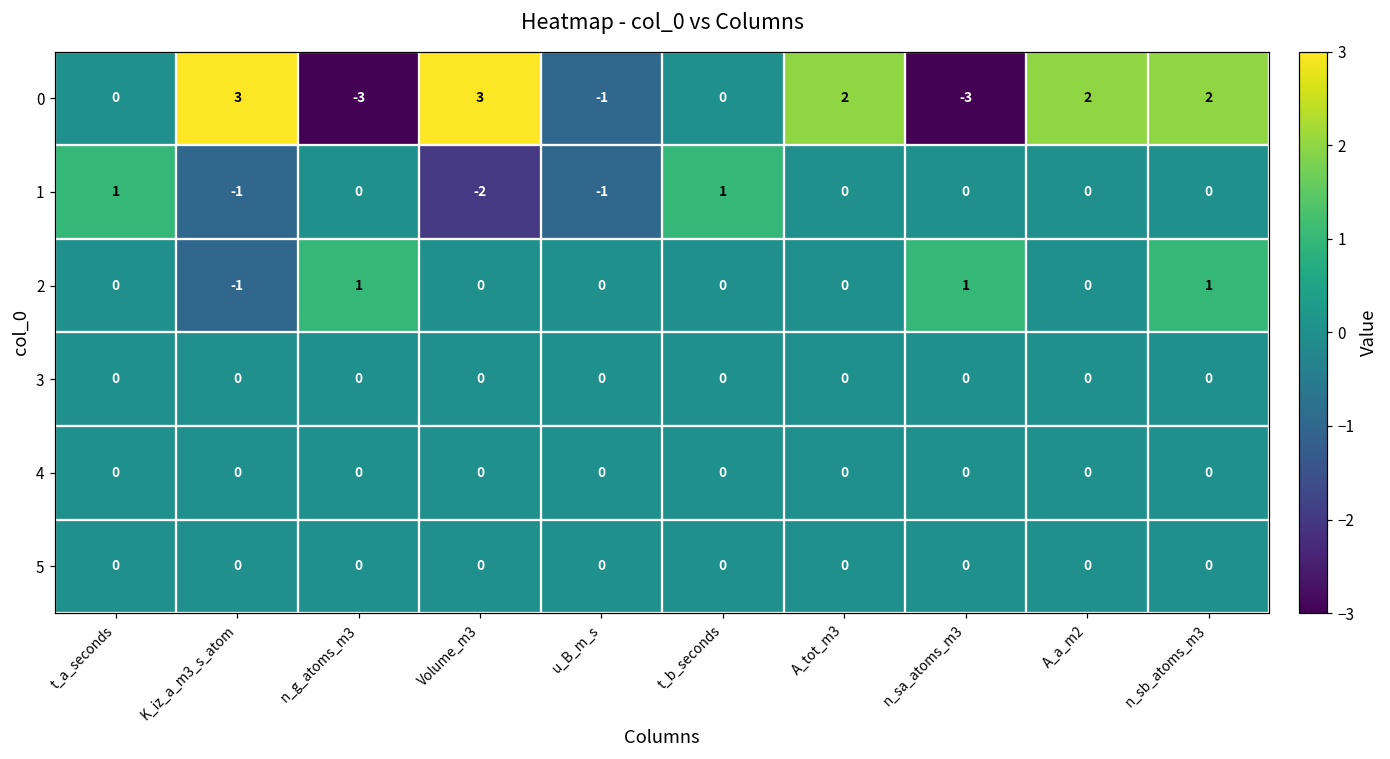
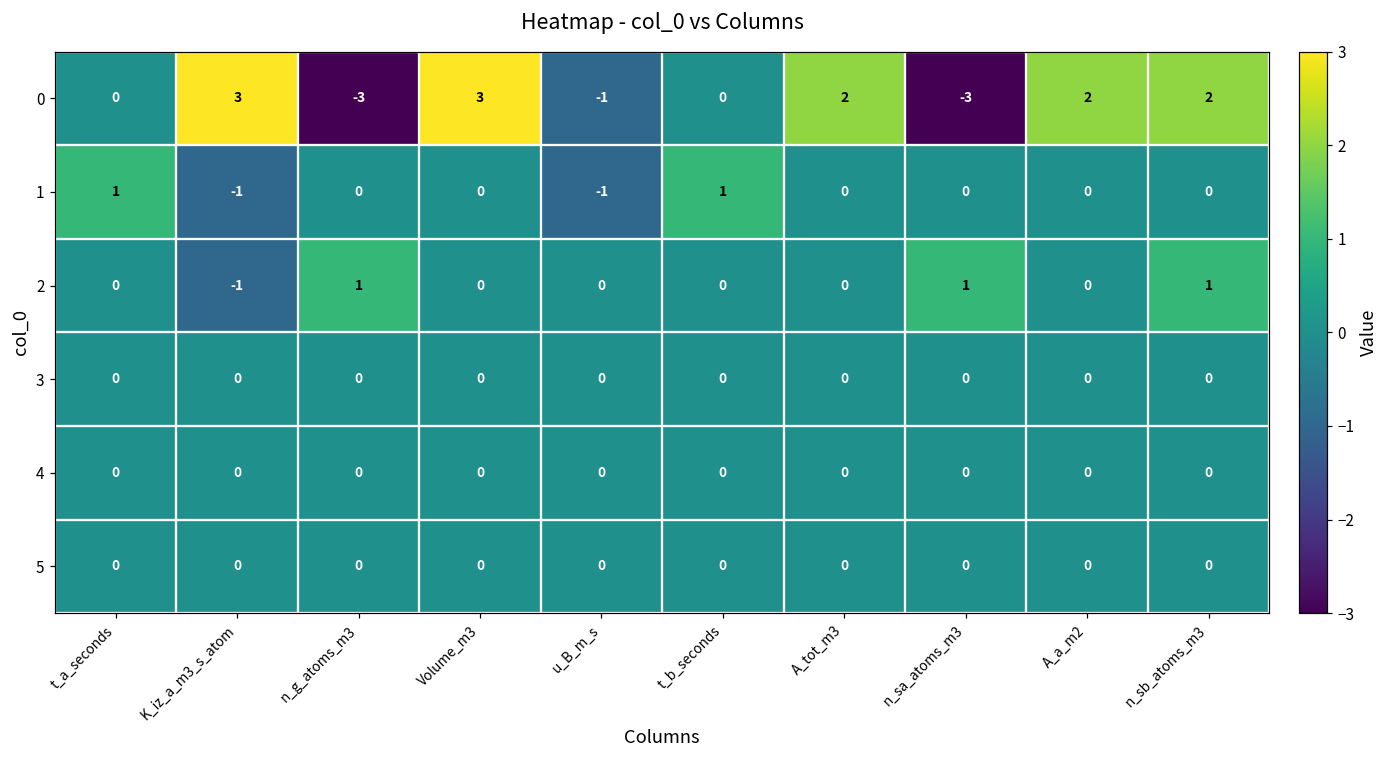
  {
    "0": {
      "t_a_seconds": 0,
      "K_iz_a_m3_s_atom": 3,
      "n_g_atoms_m3": -3,
      "Volume_m3": 3,
      "u_B_m_s": -1,
      "t_b_seconds": 0,
      "A_tot_m3": 2,
      "n_sa_atoms_m3": -3,
      "A_a_m2": 2,
      "n_sb_atoms_m3": 2
    },
    "1": {
      "t_a_seconds": 1,
      "K_iz_a_m3_s_atom": -1,
      "n_g_atoms_m3": 0,
-     "Volume_m3": -2,
+     "Volume_m3": 0,
      "u_B_m_s": -1,
      "t_b_seconds": 1,
      "A_tot_m3": 0,
      "n_sa_atoms_m3": 0,
      "A_a_m2": 0,
      "n_sb_atoms_m3": 0
    },
    "2": {
      "t_a_seconds": 0,
      "K_iz_a_m3_s_atom": -1,
      "n_g_atoms_m3": 1,
      "Volume_m3": 0,
      "u_B_m_s": 0,
      "t_b_seconds": 0,
      "A_tot_m3": 0,
      "n_sa_atoms_m3": 1,
      "A_a_m2": 0,
      "n_sb_atoms_m3": 1
    },
    "3": {
      "t_a_seconds": 0,
      "K_iz_a_m3_s_atom": 0,
      "n_g_atoms_m3": 0,
      "Volume_m3": 0,
      "u_B_m_s": 0,
      "t_b_seconds": 0,
      "A_tot_m3": 0,
      "n_sa_atoms_m3": 0,
      "A_a_m2": 0,
      "n_sb_atoms_m3": 0
    },
    "4": {
      "t_a_seconds": 0,
      "K_iz_a_m3_s_atom": 0,
      "n_g_atoms_m3": 0,
      "Volume_m3": 0,
      "u_B_m_s": 0,
      "t_b_seconds": 0,
      "A_tot_m3": 0,
      "n_sa_atoms_m3": 0,
      "A_a_m2": 0,
      "n_sb_atoms_m3": 0
    },
    "5": {
      "t_a_seconds": 0,
      "K_iz_a_m3_s_atom": 0,
      "n_g_atoms_m3": 0,
      "Volume_m3": 0,
      "u_B_m_s": 0,
      "t_b_seconds": 0,
      "A_tot_m3": 0,
      "n_sa_atoms_m3": 0,
      "A_a_m2": 0,
      "n_sb_atoms_m3": 0
    }
  }
